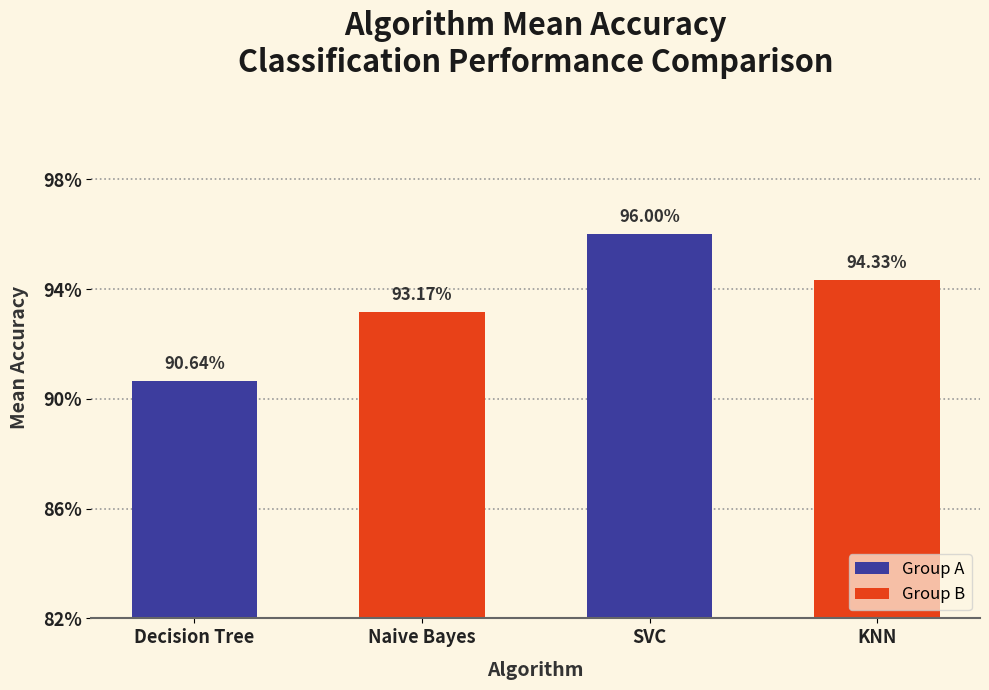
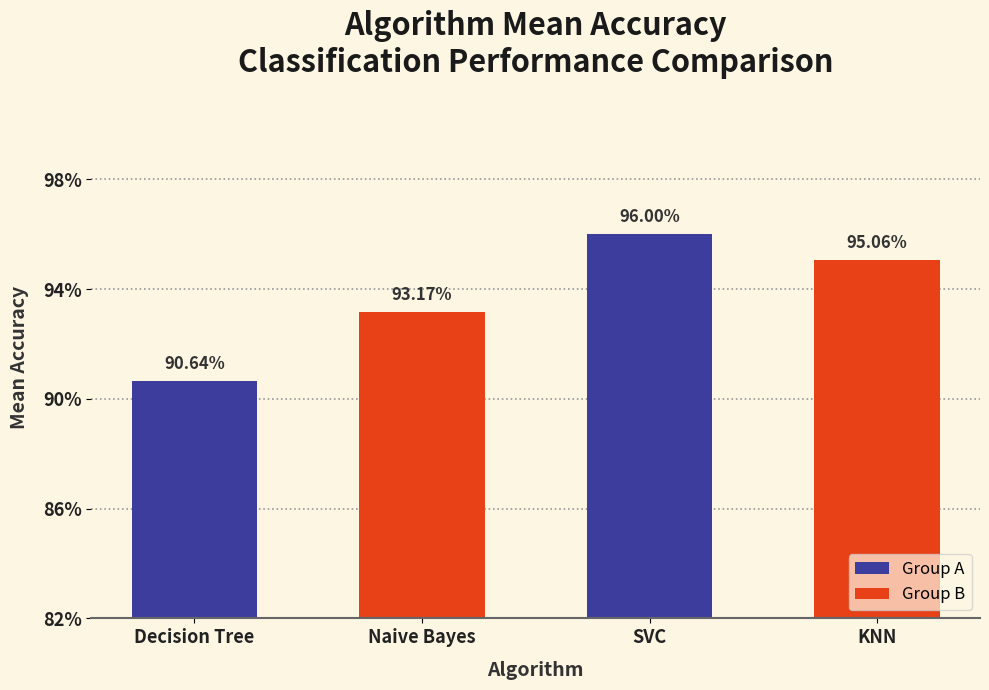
  {
    "Decision Tree": "90.64%",
    "Naive Bayes": "93.17%",
    "SVC": "96.00%",
-   "KNN": "94.33%"
+   "KNN": "95.06%"
  }
